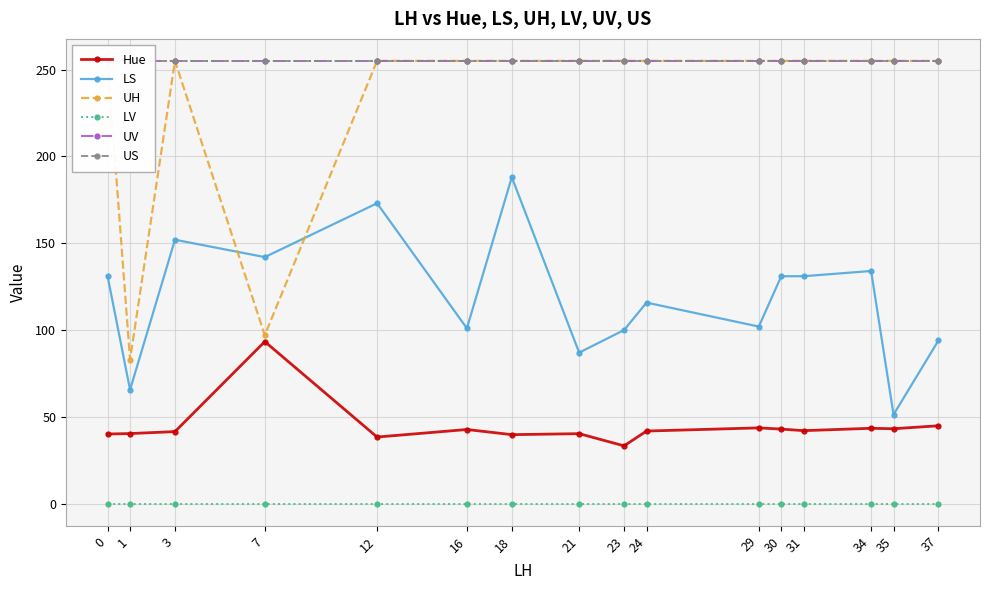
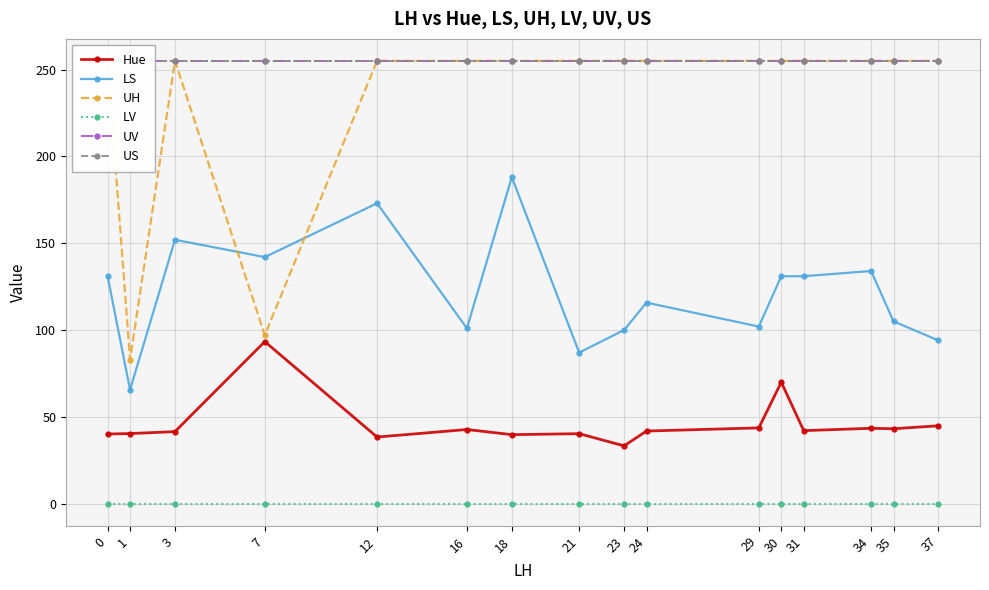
  {
    "Hue": {
      "0": 40,
      "1": 40,
      "3": 42,
      "7": 93,
      "12": 38,
      "16": 43,
      "18": 40,
      "21": 40,
      "23": 33,
      "24": 42,
      "29": 44,
-     "30": 43,
+     "30": 70,
      "31": 42,
      "34": 43,
      "35": 43,
      "37": 45
    },
    "LS": {
      "0": 131,
      "1": 66,
      "3": 152,
      "7": 142,
      "12": 173,
      "16": 101,
      "18": 188,
      "21": 87,
      "23": 100,
      "24": 116,
      "29": 102,
      "30": 131,
      "31": 131,
      "34": 134,
-     "35": 51,
+     "35": 105,
      "37": 94
    },
    "UH": {
      "1": 83,
      "7": 97
    },
    "LV": {
      "0": 0,
      "1": 0,
      "3": 0,
      "7": 0,
      "12": 0,
      "16": 0,
      "18": 0,
      "21": 0,
      "23": 0,
      "24": 0,
      "29": 0,
      "30": 0,
      "31": 0,
      "34": 0,
      "35": 0,
      "37": 0
    },
    "US": {
      "7": 255
    }
  }
